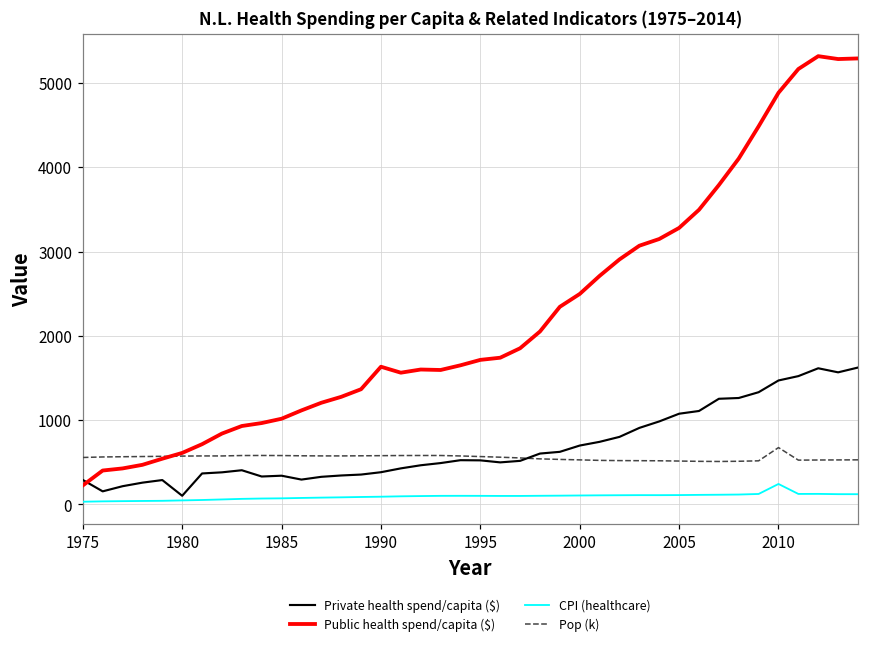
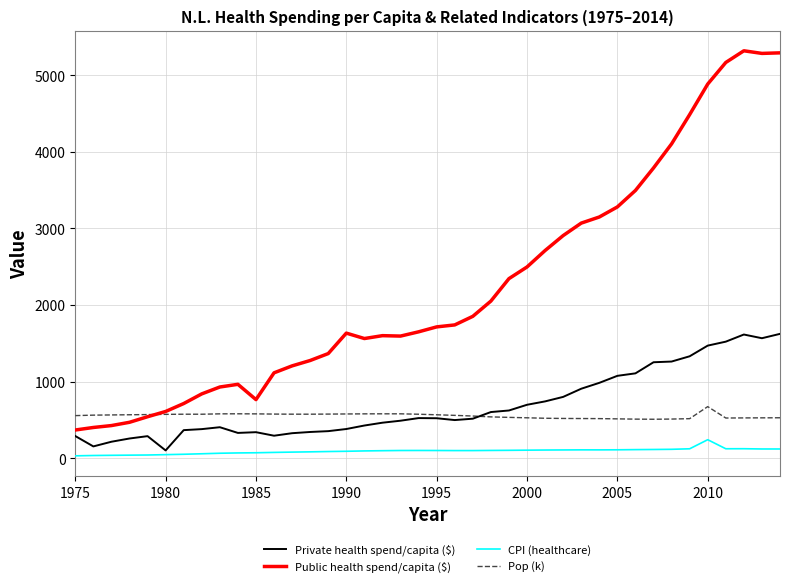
  {
    "Private health spend/capita ($)": {
      "1975": 300,
      "1980": 100,
      "1985": 300,
      "1990": 400,
      "1995": 500,
      "2000": 700,
      "2005": 1100,
      "2010": 1500
    },
    "Public health spend/capita ($)": {
-     "1975": 200,
+     "1975": 400,
      "1980": 600,
-     "1985": 1000,
+     "1985": 800,
      "1990": 1600,
      "1995": 1700,
      "2000": 2500,
      "2005": 3300,
      "2010": 4900
    },
    "CPI (healthcare)": {
      "1975": 0,
      "1980": 0,
      "1985": 100,
      "1990": 100,
      "1995": 100,
      "2000": 100,
      "2005": 100,
      "2010": 200
    },
    "Pop (k)": {
      "1975": 600,
      "1980": 600,
      "1985": 600,
      "1990": 600,
      "1995": 600,
      "2000": 500,
      "2005": 500,
      "2010": 700
    }
  }
